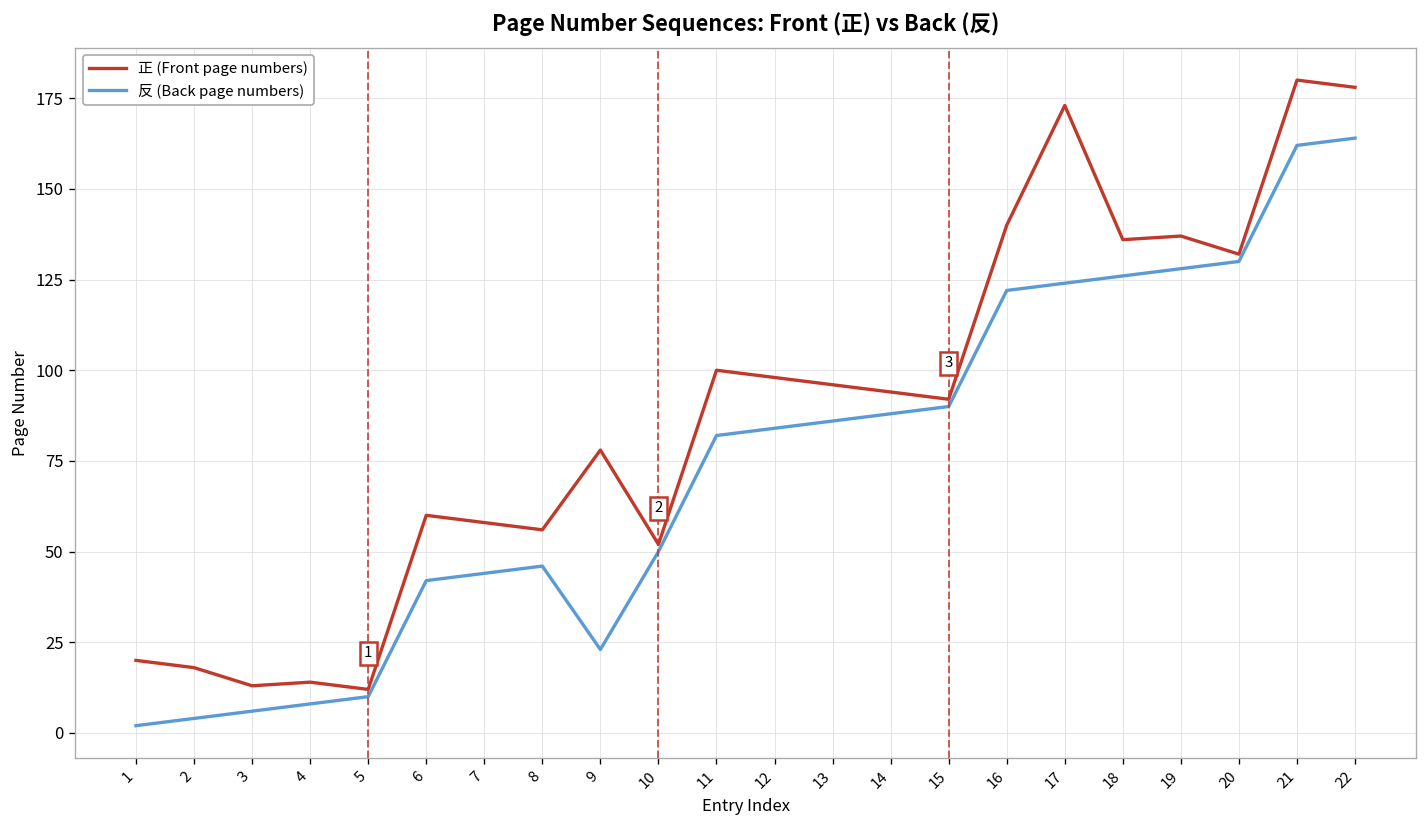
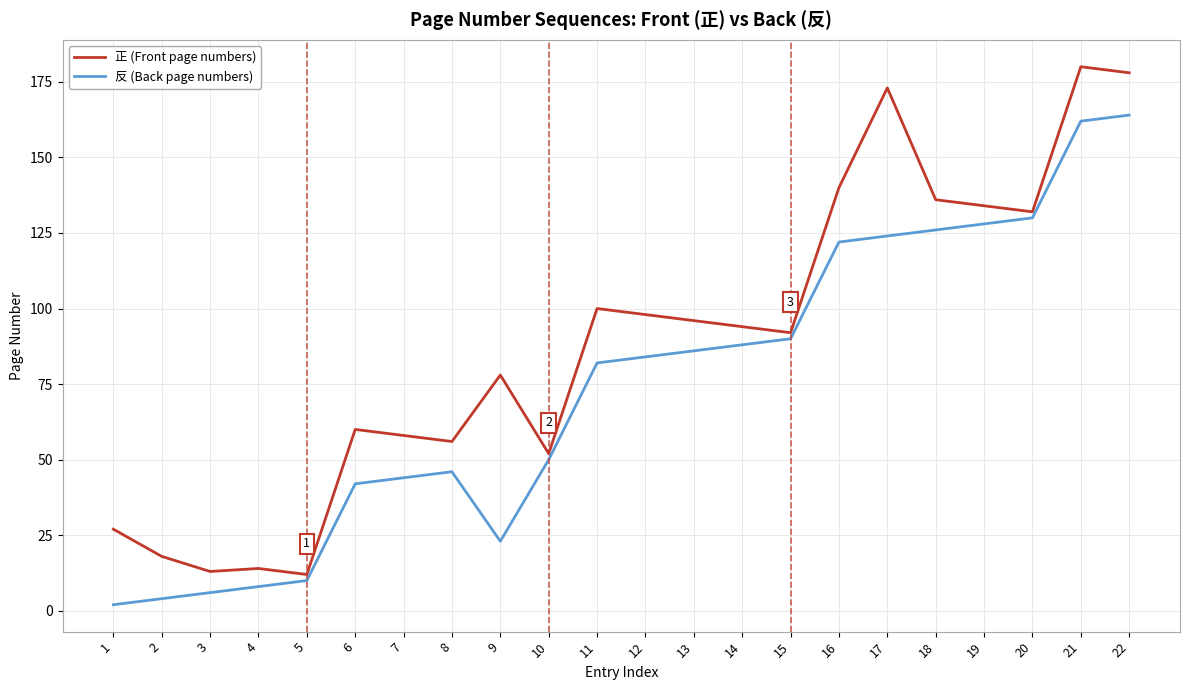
  {
    "正 (Front page numbers)": {
-     "1": 20,
+     "1": 27,
      "2": 18,
      "3": 13,
      "4": 14,
      "6": 60,
      "7": 58,
      "8": 56,
      "9": 78,
      "11": 100,
      "12": 98,
      "13": 96,
      "14": 94,
      "16": 140,
      "17": 173,
      "18": 136,
-     "19": 137,
+     "19": 134,
      "20": 132,
      "21": 180,
      "22": 178
    },
    "反 (Back page numbers)": {
      "1": 2,
      "2": 4,
      "3": 6,
      "4": 8,
      "5": 10,
      "6": 42,
      "7": 44,
      "8": 46,
      "9": 23,
      "10": 50,
      "11": 82,
      "12": 84,
      "13": 86,
      "14": 88,
      "15": 90,
      "16": 122,
      "17": 124,
      "18": 126,
      "19": 128,
      "20": 130,
      "21": 162,
      "22": 164
    }
  }
